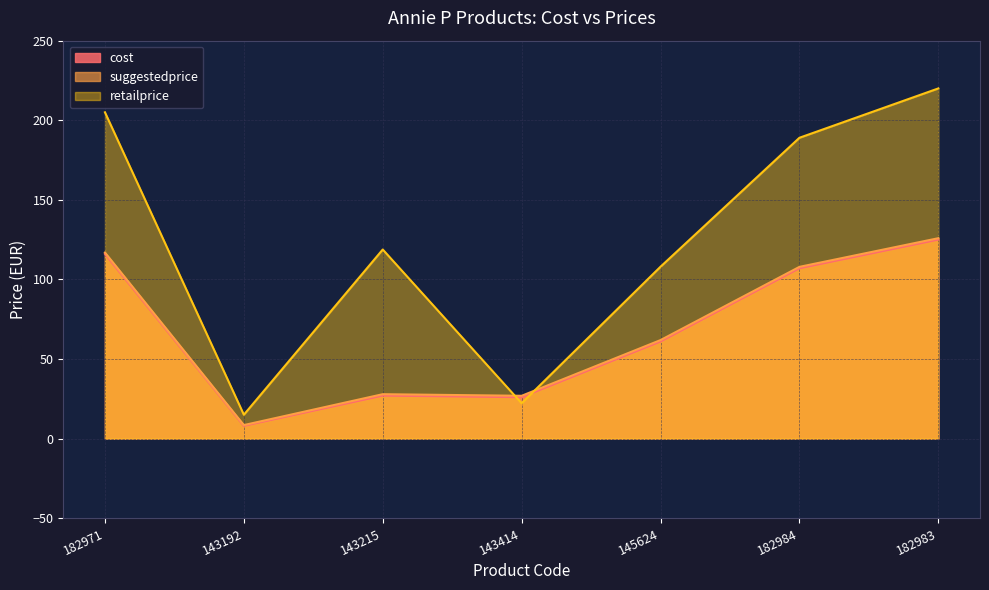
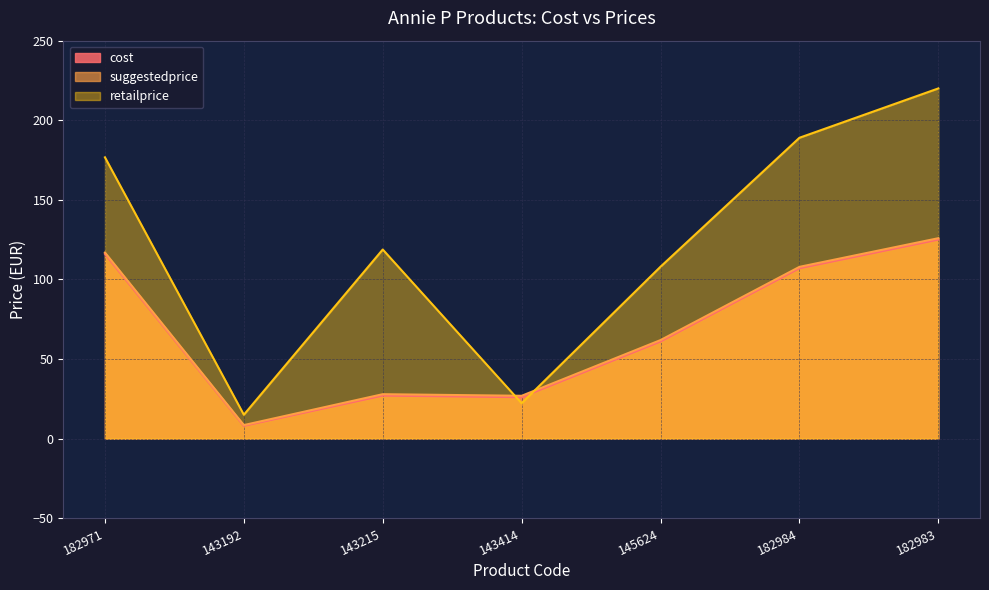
  {
    "retailprice": {
-     "182971": 205,
+     "182971": 177,
      "143192": 15,
      "143215": 119,
      "143414": 22,
      "145624": 108,
      "182984": 189,
      "182983": 220
    }
  }
